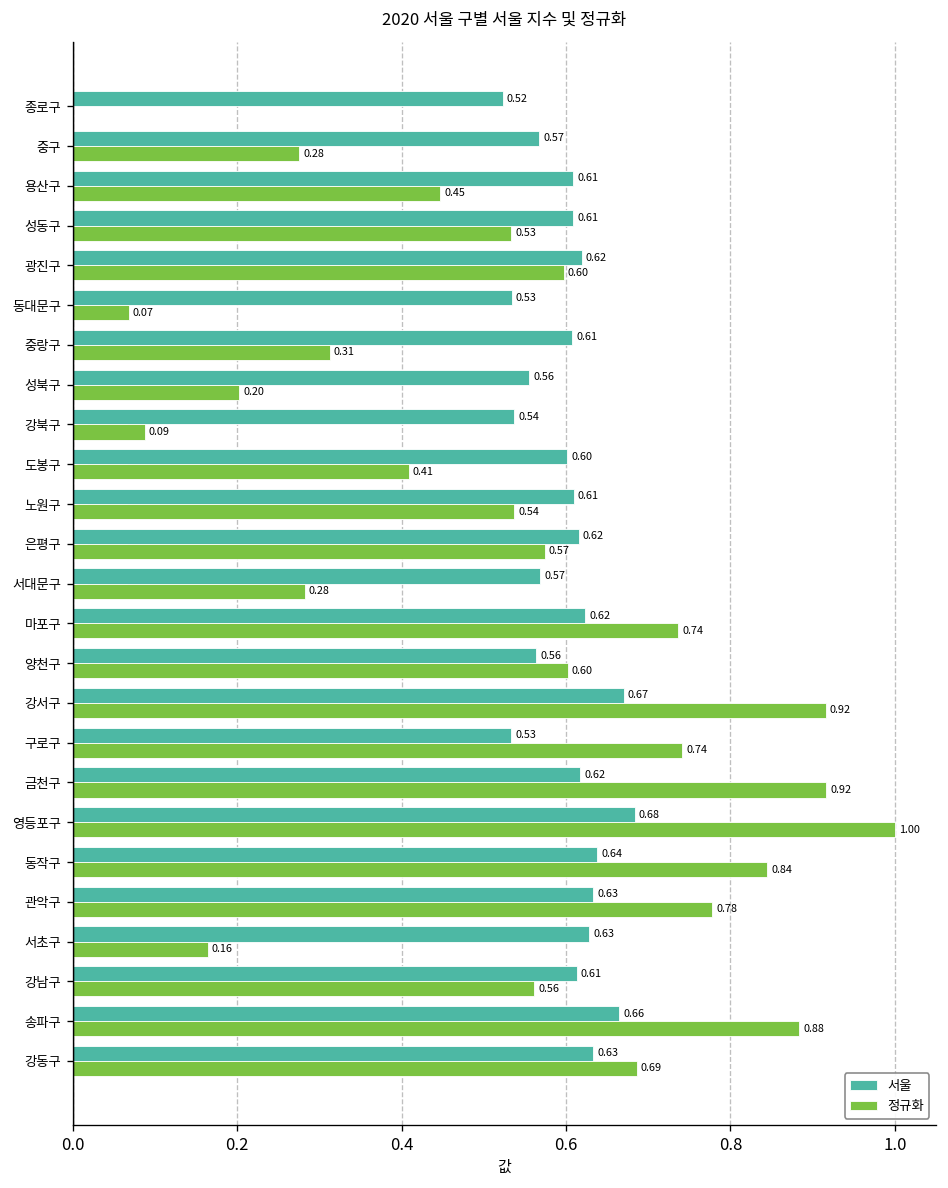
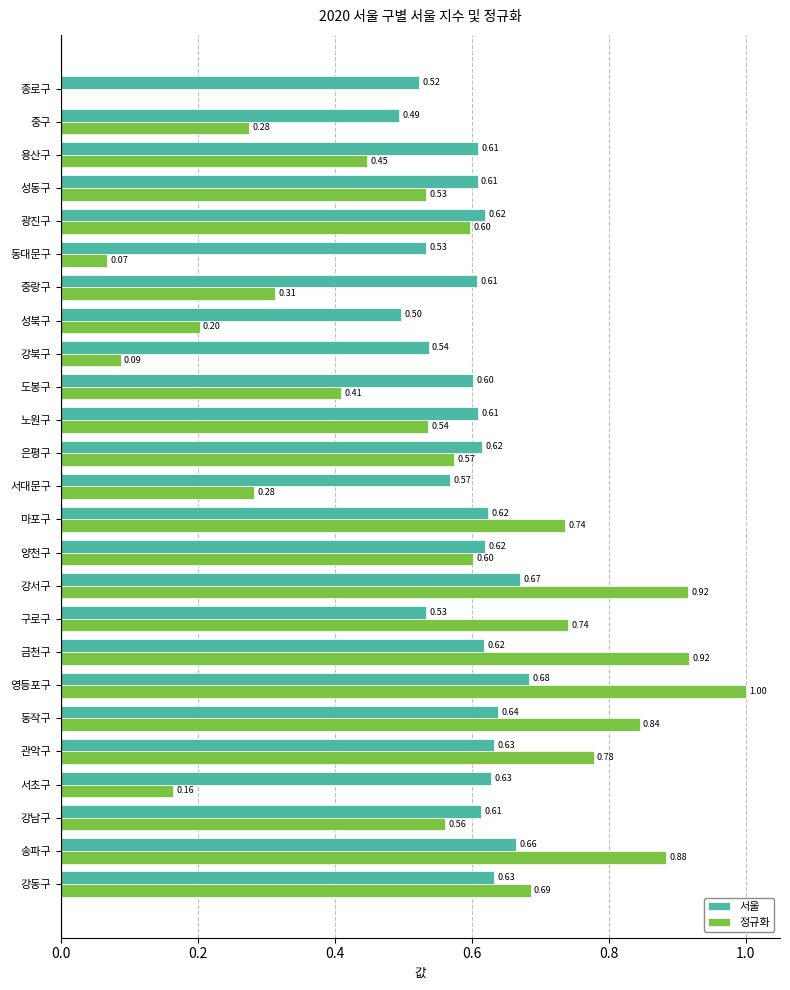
  {
    "서울": {
      "종로구": 0.52,
-     "중구": 0.57,
+     "중구": 0.49,
      "용산구": 0.61,
      "성동구": 0.61,
      "광진구": 0.62,
      "동대문구": 0.53,
      "중랑구": 0.61,
-     "성북구": 0.56,
+     "성북구": 0.50,
      "강북구": 0.54,
      "도봉구": 0.60,
      "노원구": 0.61,
      "은평구": 0.62,
      "서대문구": 0.57,
      "마포구": 0.62,
-     "양천구": 0.56,
+     "양천구": 0.62,
      "강서구": 0.67,
      "구로구": 0.53,
      "금천구": 0.62,
      "영등포구": 0.68,
      "동작구": 0.64,
      "관악구": 0.63,
      "서초구": 0.63,
      "강남구": 0.61,
      "송파구": 0.66,
      "강동구": 0.63
    },
    "정규화": {
      "중구": 0.28,
      "용산구": 0.45,
      "성동구": 0.53,
      "광진구": 0.60,
      "동대문구": 0.07,
      "중랑구": 0.31,
      "성북구": 0.20,
      "강북구": 0.09,
      "도봉구": 0.41,
      "노원구": 0.54,
      "은평구": 0.57,
      "서대문구": 0.28,
      "마포구": 0.74,
      "양천구": 0.60,
      "강서구": 0.92,
      "구로구": 0.74,
      "금천구": 0.92,
      "영등포구": 1.00,
      "동작구": 0.84,
      "관악구": 0.78,
      "서초구": 0.16,
      "강남구": 0.56,
      "송파구": 0.88,
      "강동구": 0.69
    }
  }
